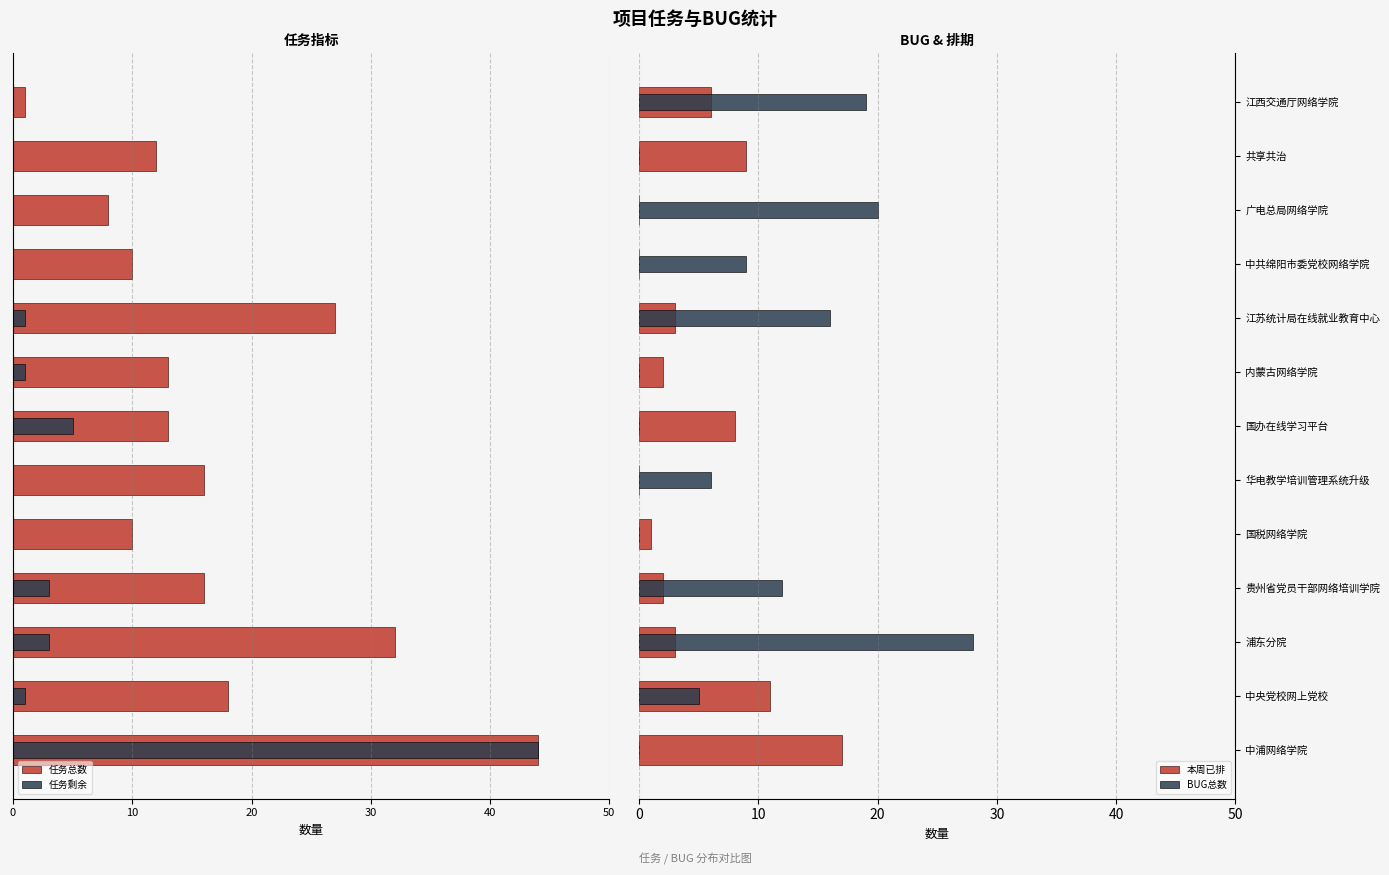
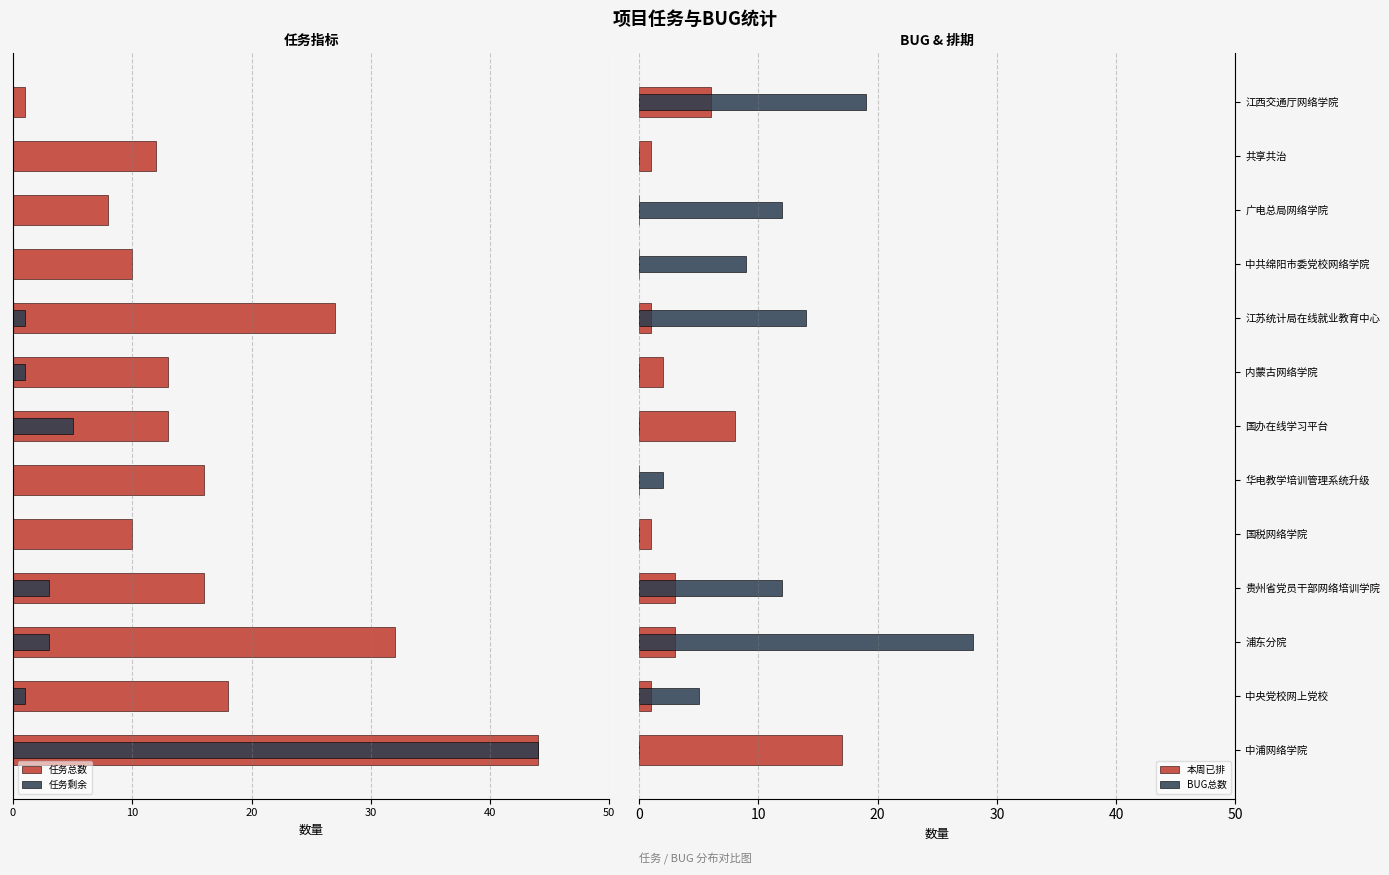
  {
    "BUG & 排期": {
      "本周已排": {
-       "共享共治": 9,
+       "共享共治": 1,
        "广电总局网络学院": 0,
        "中共绵阳市委党校网络学院": 0,
-       "江苏统计局在线就业教育中心": 3,
+       "江苏统计局在线就业教育中心": 1,
        "内蒙古网络学院": 2,
        "国办在线学习平台": 8,
        "华电教学培训管理系统升级": 0,
        "国税网络学院": 1,
-       "贵州省党员干部网络培训学院": 2,
-       "中央党校网上党校": 11,
+       "贵州省党员干部网络培训学院": 3,
+       "中央党校网上党校": 1,
        "中浦网络学院": 17
      },
      "BUG总数": {
        "江西交通厅网络学院": 19,
        "共享共治": 0,
-       "广电总局网络学院": 20,
+       "广电总局网络学院": 12,
        "中共绵阳市委党校网络学院": 9,
-       "江苏统计局在线就业教育中心": 16,
+       "江苏统计局在线就业教育中心": 14,
        "内蒙古网络学院": 0,
        "国办在线学习平台": 0,
-       "华电教学培训管理系统升级": 6,
+       "华电教学培训管理系统升级": 2,
        "国税网络学院": 0,
        "贵州省党员干部网络培训学院": 12,
        "浦东分院": 28,
        "中浦网络学院": 0
      }
    }
  }
